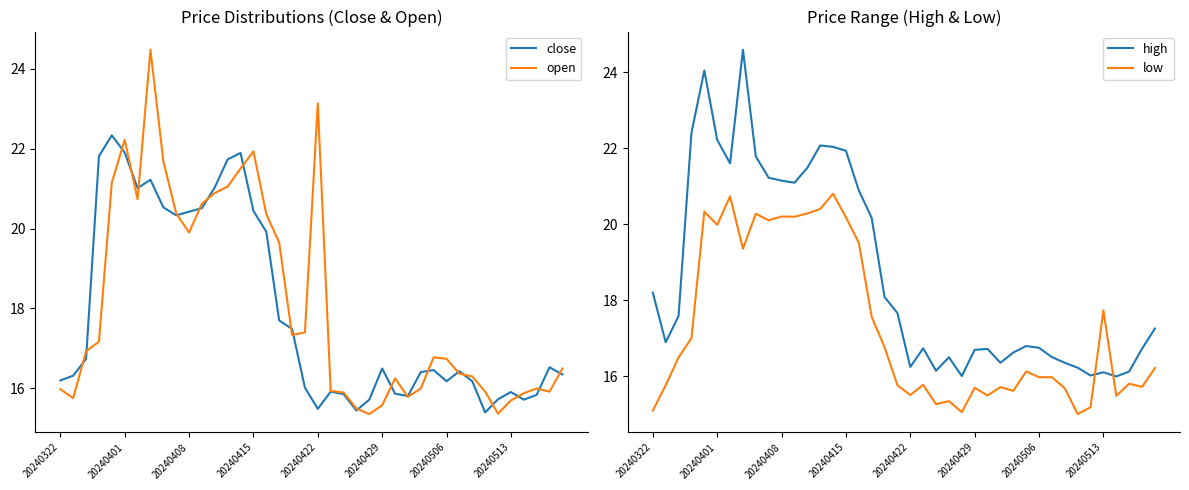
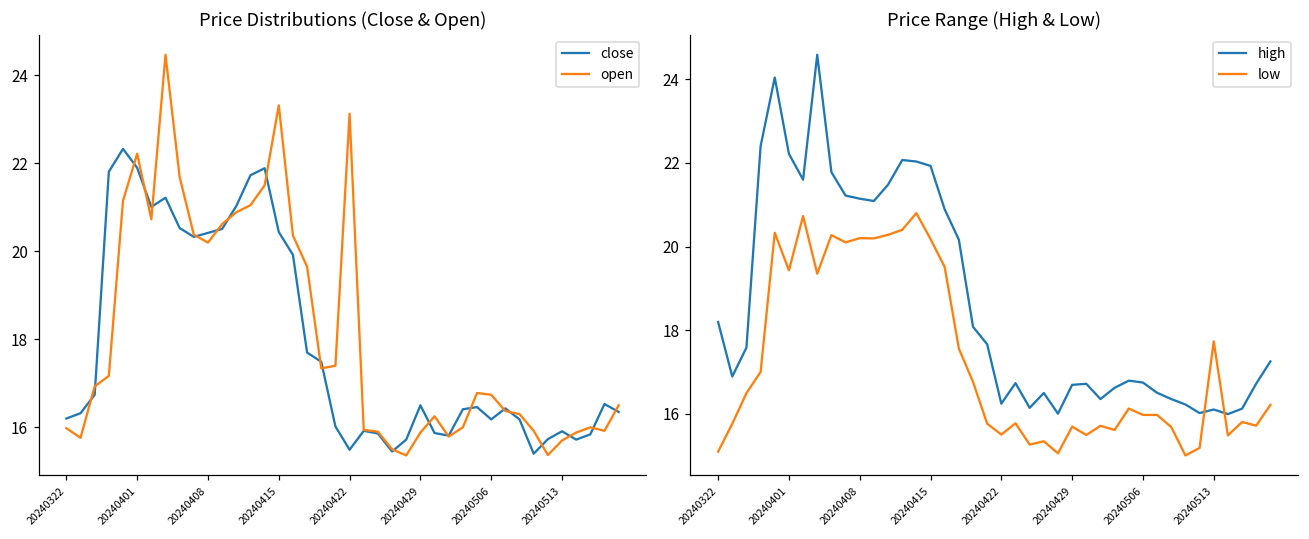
  {
    "Price Distributions (Close & Open)": {
      "close": {
        "20240322": 16.2,
        "20240401": 21.9,
        "20240408": 20.4,
        "20240415": 20.4,
        "20240422": 15.5,
        "20240429": 16.5,
        "20240506": 16.2,
        "20240513": 15.9
      },
      "open": {
        "20240322": 16.0,
        "20240401": 22.2,
-       "20240408": 19.9,
-       "20240415": 21.9,
+       "20240408": 20.2,
+       "20240415": 23.3,
        "20240422": 23.1,
-       "20240429": 15.6,
+       "20240429": 15.9,
        "20240506": 16.7,
        "20240513": 15.7
      }
    },
    "Price Range (High & Low)": {
      "high": {
        "20240322": 18.2,
        "20240401": 22.2,
        "20240408": 21.1,
        "20240415": 21.9,
        "20240422": 16.2,
        "20240429": 16.7,
        "20240506": 16.7,
        "20240513": 16.1
      },
      "low": {
        "20240322": 15.1,
-       "20240401": 20.0,
+       "20240401": 19.4,
        "20240408": 20.2,
        "20240415": 20.2,
        "20240422": 15.5,
        "20240429": 15.7,
        "20240506": 16.0,
        "20240513": 17.7
      }
    }
  }
